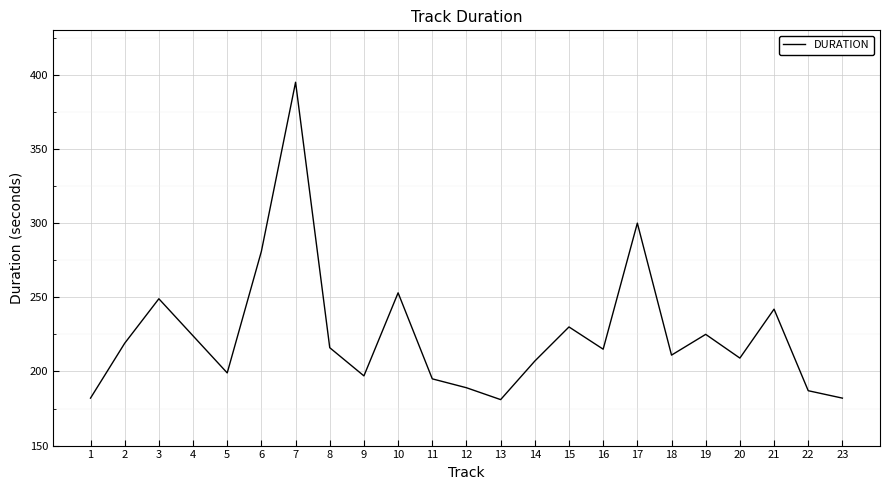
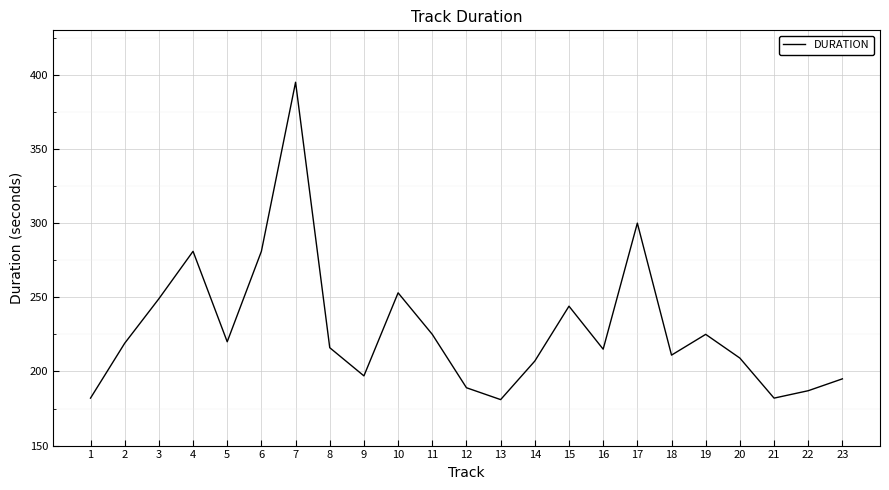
  {
    "1": 182,
    "2": 219,
    "3": 249,
-   "4": 224,
-   "5": 199,
+   "4": 281,
+   "5": 220,
    "6": 281,
    "7": 395,
    "8": 216,
    "9": 197,
    "10": 253,
-   "11": 195,
+   "11": 225,
    "12": 189,
    "13": 181,
    "14": 207,
-   "15": 230,
+   "15": 244,
    "16": 215,
    "17": 300,
    "18": 211,
    "19": 225,
    "20": 209,
-   "21": 242,
+   "21": 182,
    "22": 187,
-   "23": 182
+   "23": 195
  }
